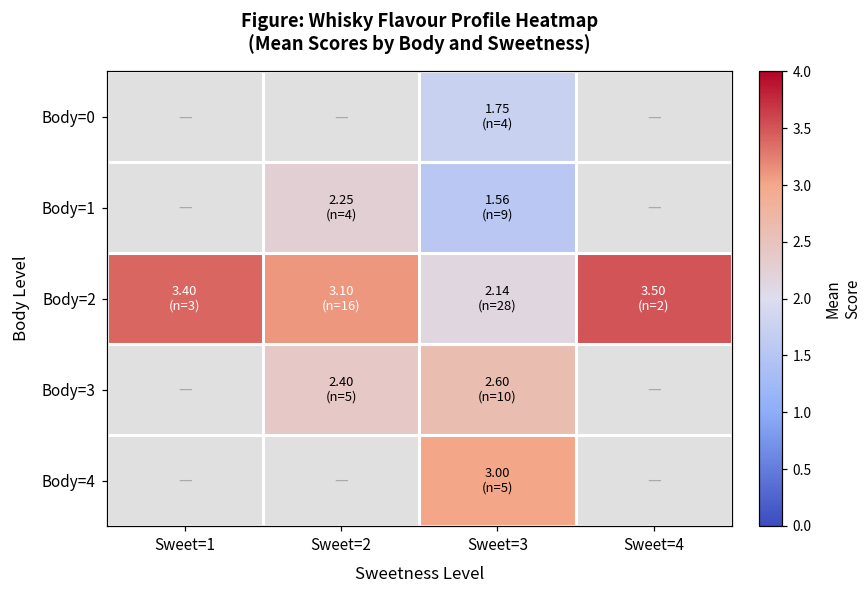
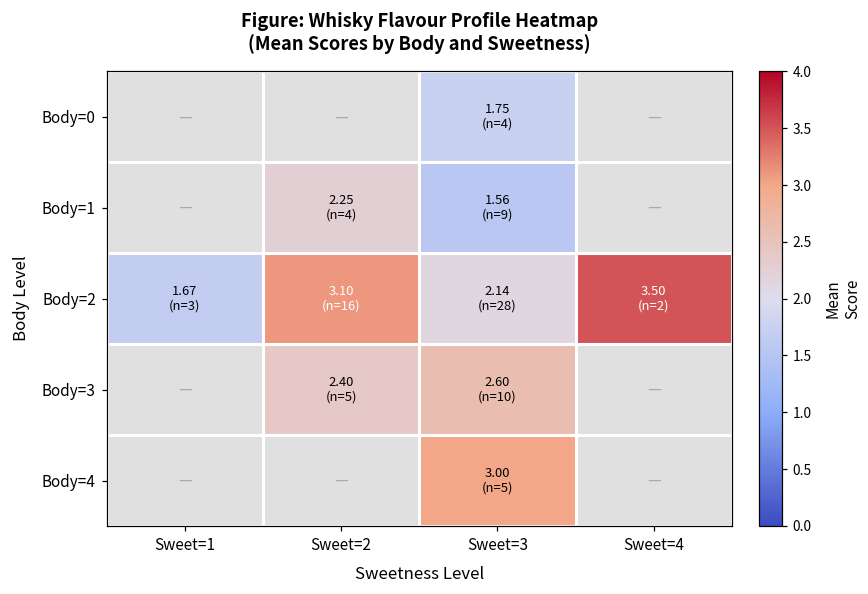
  {
    "Body=2": {
-     "Sweet=1": 3.40
+     "Sweet=1": 1.67
    }
  }
